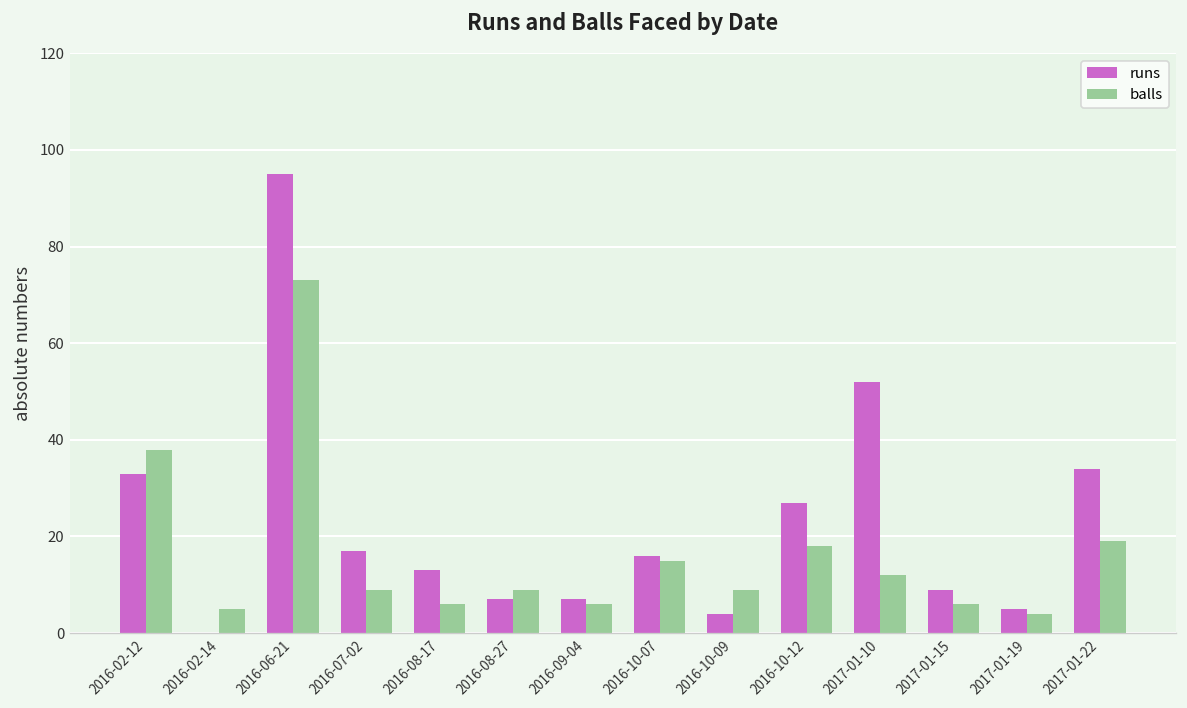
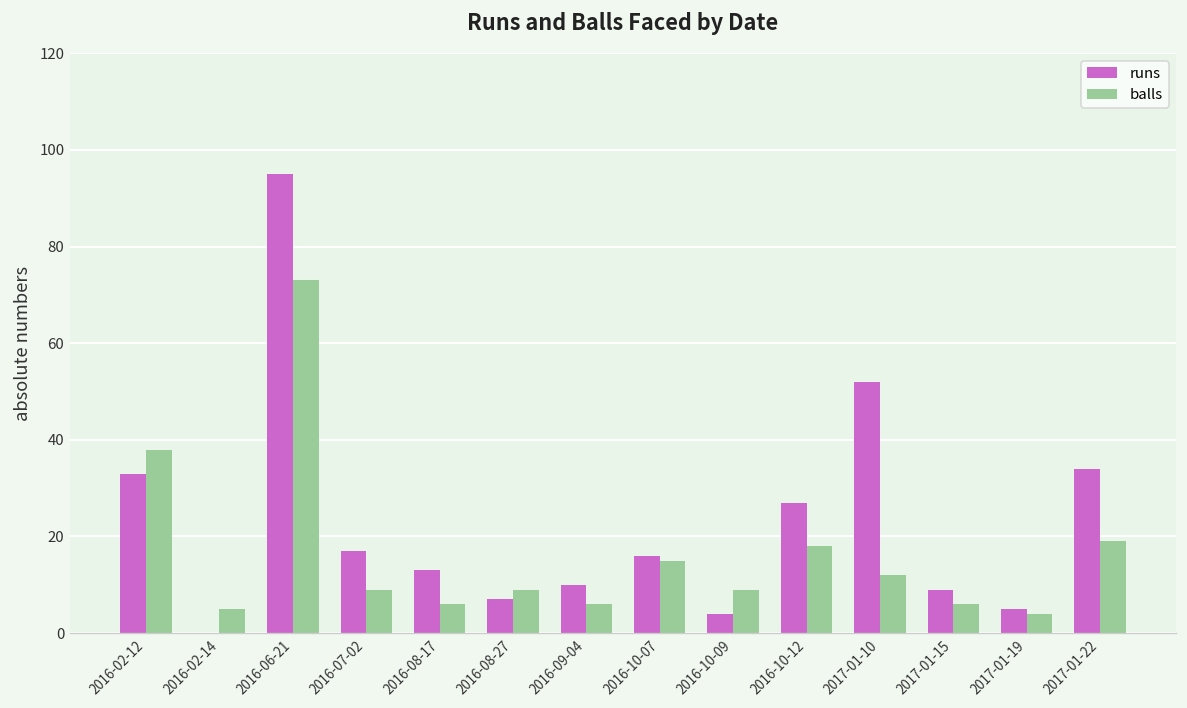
  {
    "runs": {
      "2016-02-12": 33,
      "2016-02-14": 0,
      "2016-06-21": 95,
      "2016-07-02": 17,
      "2016-08-17": 13,
      "2016-08-27": 7,
-     "2016-09-04": 7,
+     "2016-09-04": 10,
      "2016-10-07": 16,
      "2016-10-09": 4,
      "2016-10-12": 27,
      "2017-01-10": 52,
      "2017-01-15": 9,
      "2017-01-19": 5,
      "2017-01-22": 34
    },
    "balls": {
      "2016-02-12": 38,
      "2016-02-14": 5,
      "2016-06-21": 73,
      "2016-07-02": 9,
      "2016-08-17": 6,
      "2016-08-27": 9,
      "2016-09-04": 6,
      "2016-10-07": 15,
      "2016-10-09": 9,
      "2016-10-12": 18,
      "2017-01-10": 12,
      "2017-01-15": 6,
      "2017-01-19": 4,
      "2017-01-22": 19
    }
  }
